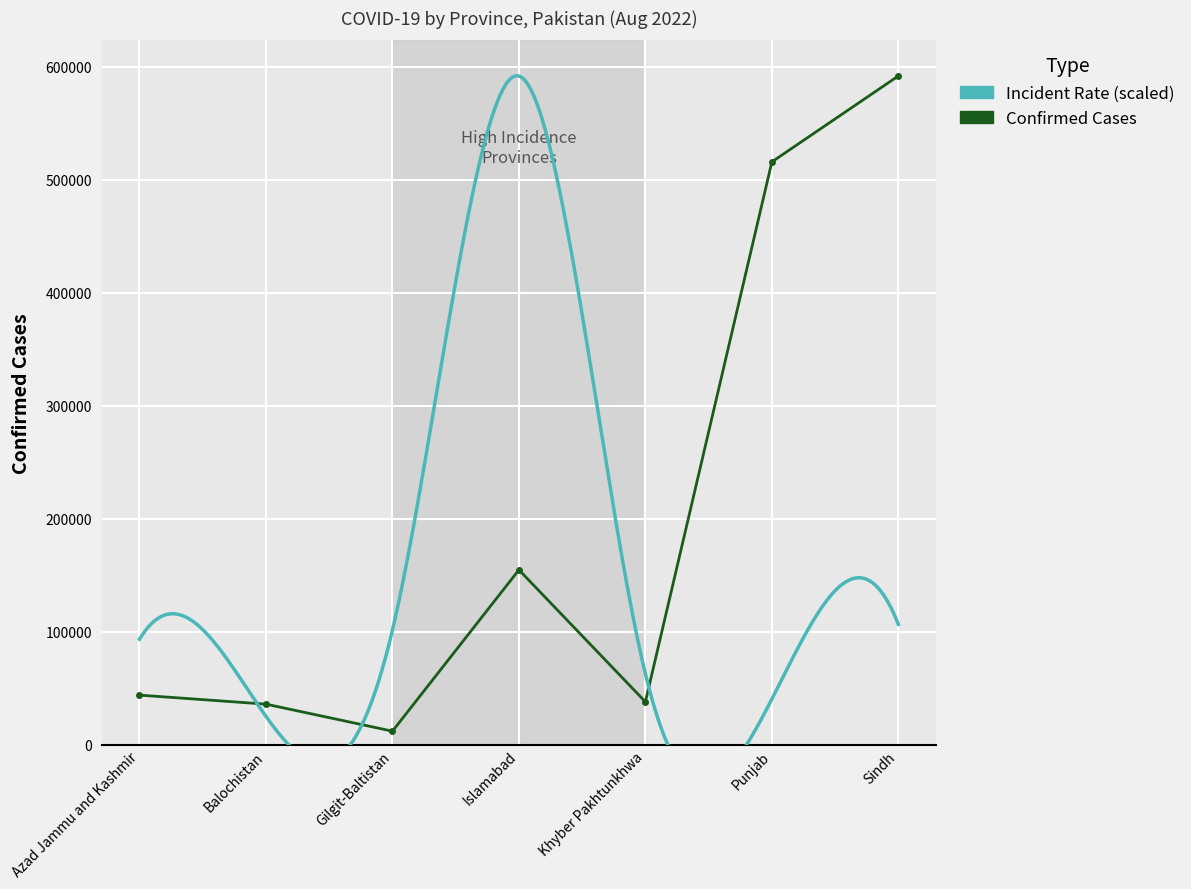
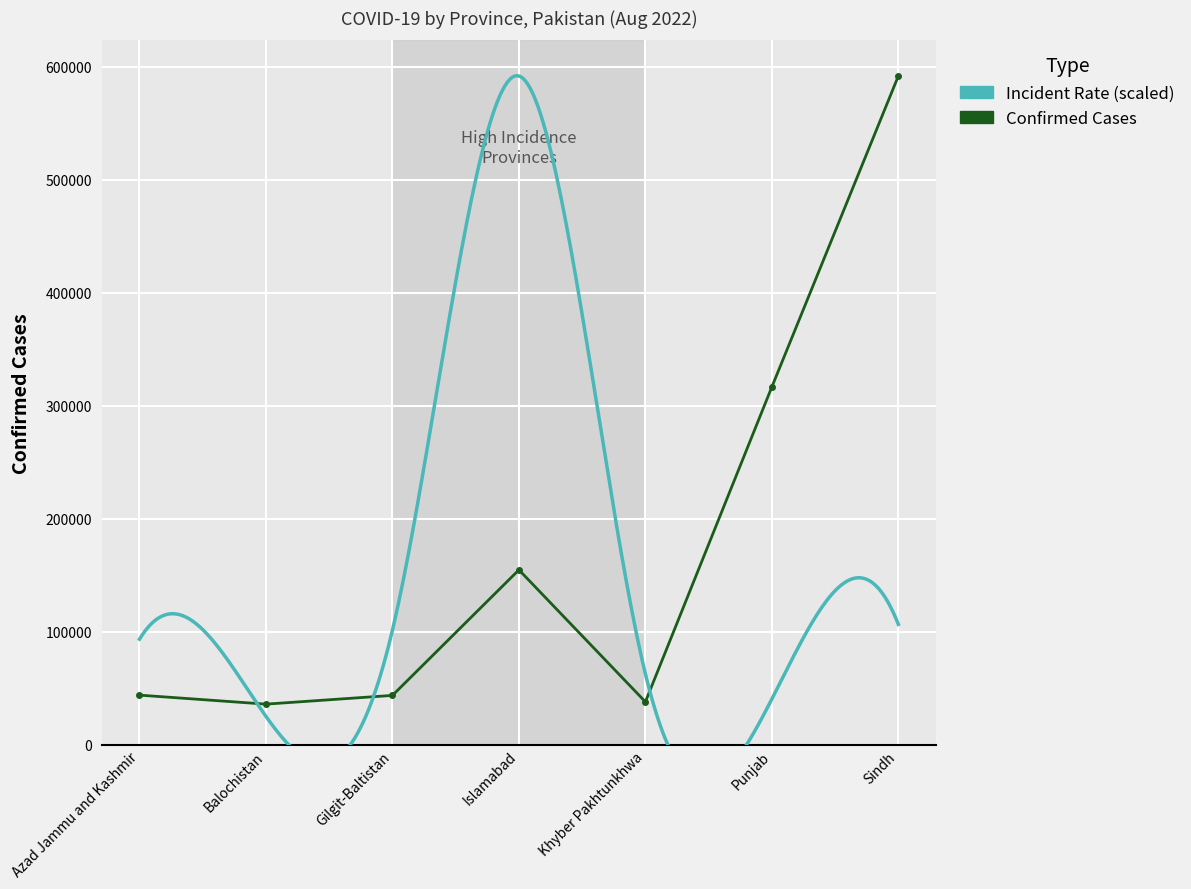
  {
    "Confirmed Cases": {
      "Azad Jammu and Kashmir": 44000,
      "Balochistan": 36000,
-     "Gilgit-Baltistan": 12000,
+     "Gilgit-Baltistan": 44000,
      "Islamabad": 155000,
      "Khyber Pakhtunkhwa": 38000,
-     "Punjab": 516000,
+     "Punjab": 317000,
      "Sindh": 592000
    },
    "Incident Rate (scaled)": {
      "Azad Jammu and Kashmir": 93000,
      "Sindh": 106000
    }
  }
